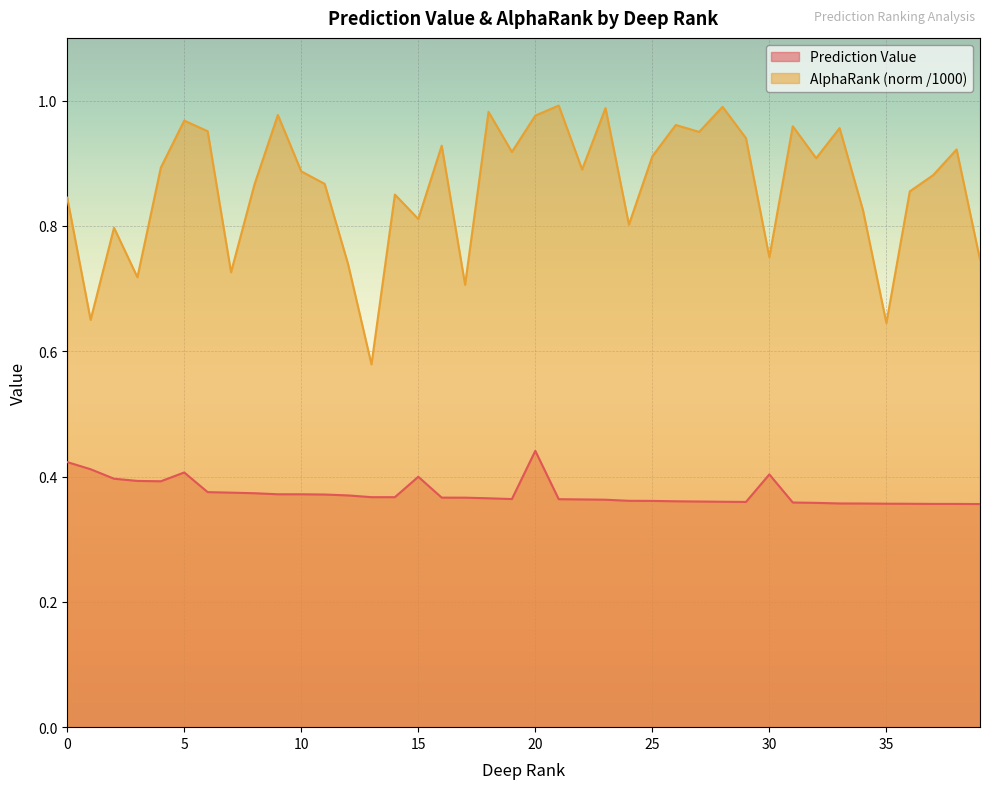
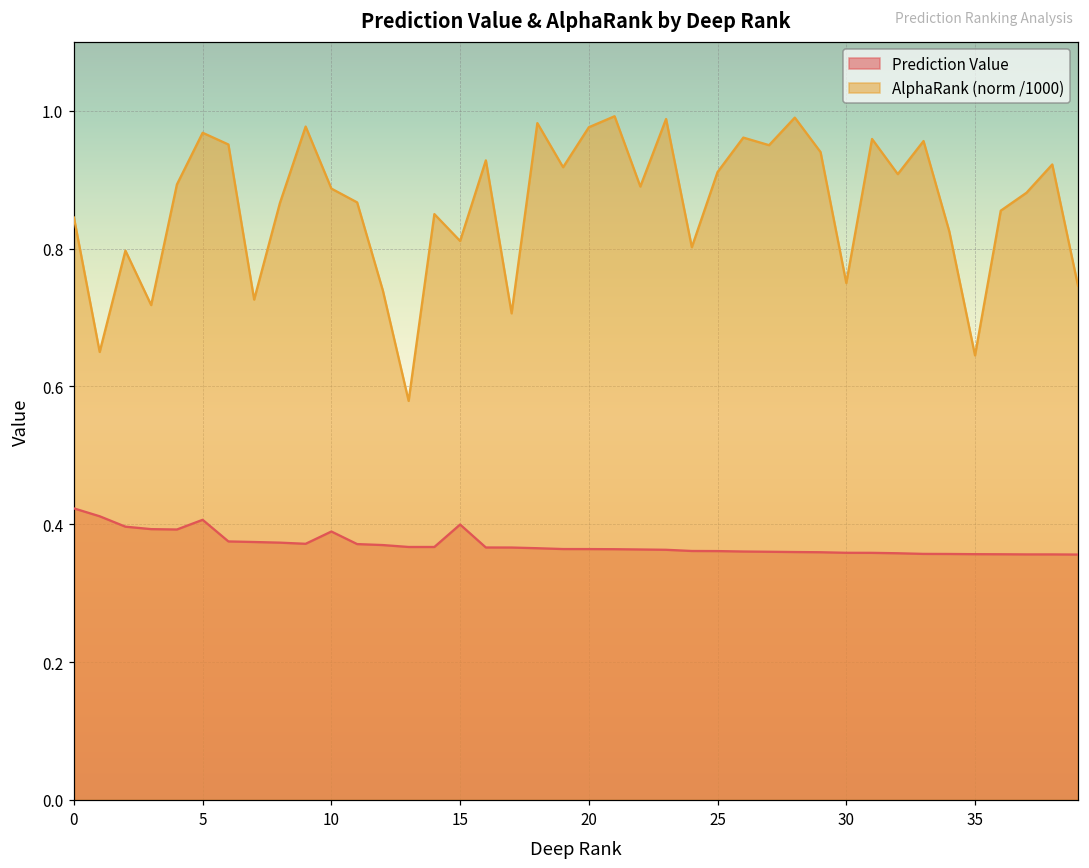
  {
    "Prediction Value": {
      "0": 0.42,
      "5": 0.41,
-     "10": 0.37,
+     "10": 0.39,
      "15": 0.40,
-     "20": 0.44,
+     "20": 0.36,
      "25": 0.36,
-     "30": 0.40,
+     "30": 0.36,
      "35": 0.36
    },
    "AlphaRank (norm /1000)": {
      "0": 0.85,
      "5": 0.97,
      "10": 0.89,
      "15": 0.81,
      "20": 0.98,
      "25": 0.91,
      "30": 0.75,
      "35": 0.65
    }
  }
